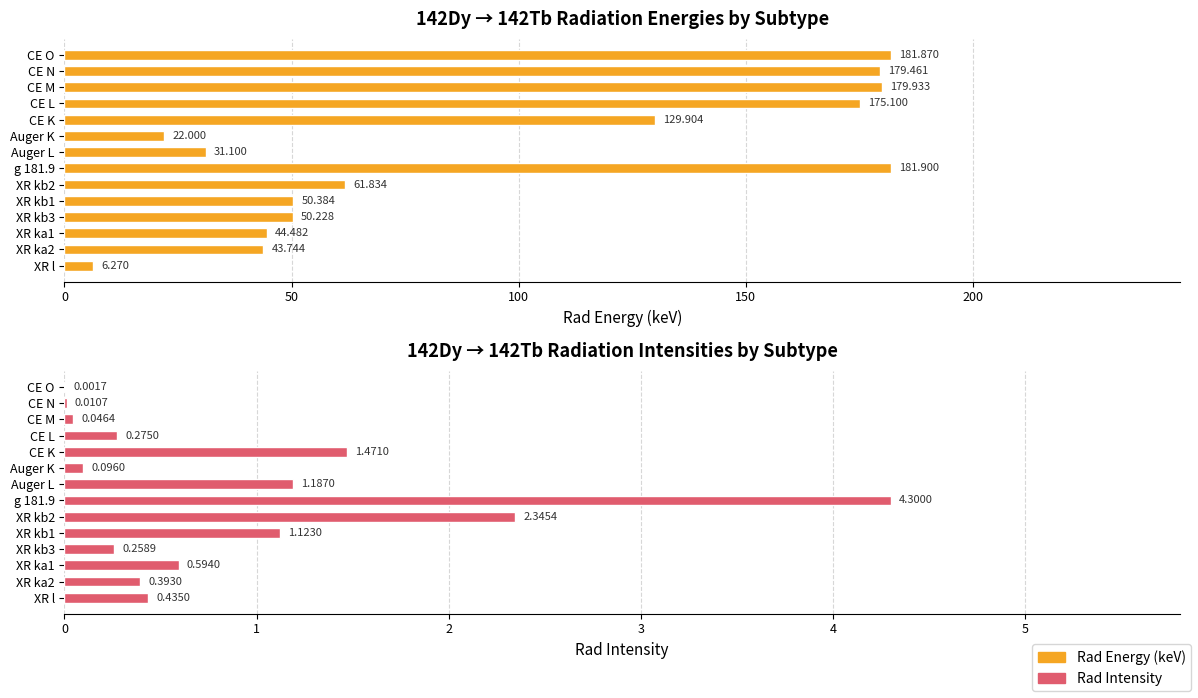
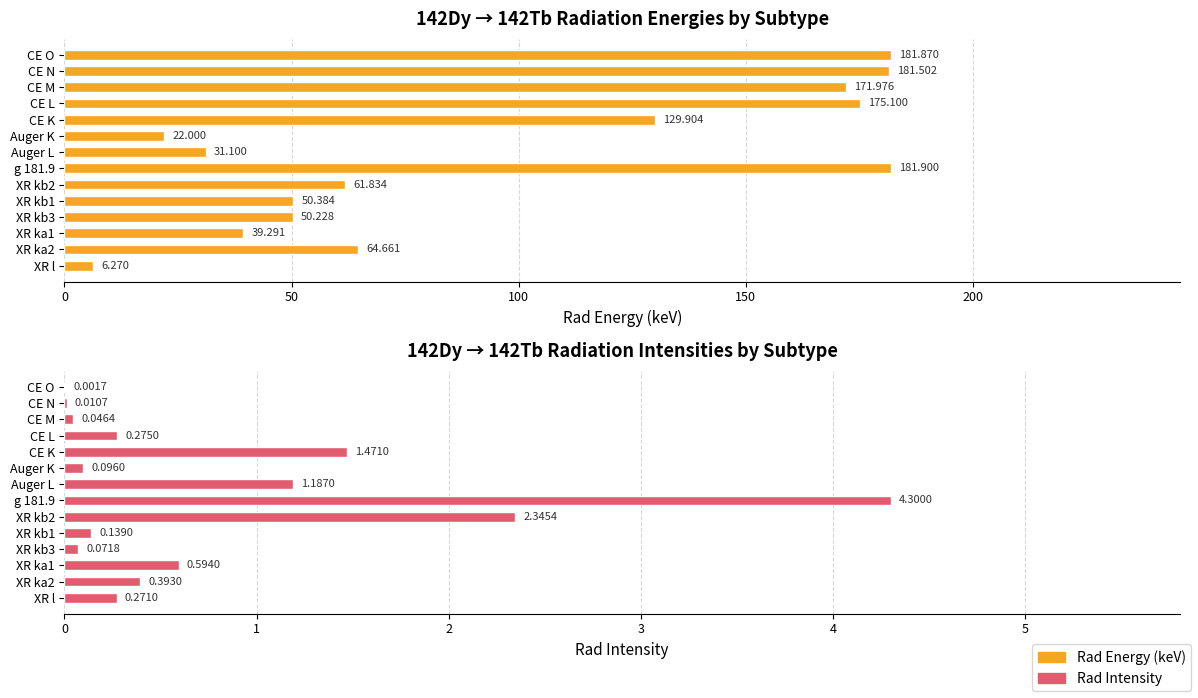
  {
    "142Dy → 142Tb Radiation Energies by Subtype": {
      "CE O": 181.870,
-     "CE N": 179.461,
-     "CE M": 179.933,
+     "CE N": 181.502,
+     "CE M": 171.976,
      "CE L": 175.100,
      "CE K": 129.904,
      "Auger K": 22.000,
      "Auger L": 31.100,
      "g 181.9": 181.900,
      "XR kb2": 61.834,
      "XR kb1": 50.384,
      "XR kb3": 50.228,
-     "XR ka1": 44.482,
-     "XR ka2": 43.744,
+     "XR ka1": 39.291,
+     "XR ka2": 64.661,
      "XR l": 6.270
    },
    "142Dy → 142Tb Radiation Intensities by Subtype": {
      "CE O": 0.0017,
      "CE N": 0.0107,
      "CE M": 0.0464,
      "CE L": 0.2750,
      "CE K": 1.4710,
      "Auger K": 0.0960,
      "Auger L": 1.1870,
      "g 181.9": 4.3000,
      "XR kb2": 2.3454,
-     "XR kb1": 1.1230,
-     "XR kb3": 0.2589,
+     "XR kb1": 0.1390,
+     "XR kb3": 0.0718,
      "XR ka1": 0.5940,
      "XR ka2": 0.3930,
-     "XR l": 0.4350
+     "XR l": 0.2710
    }
  }
